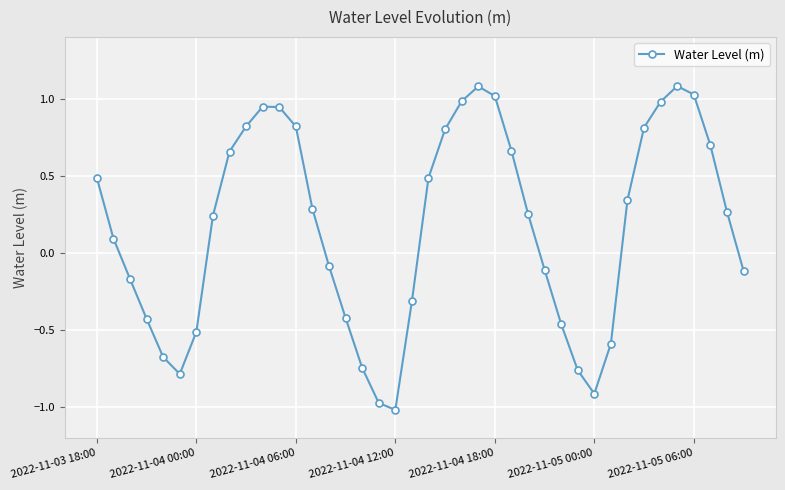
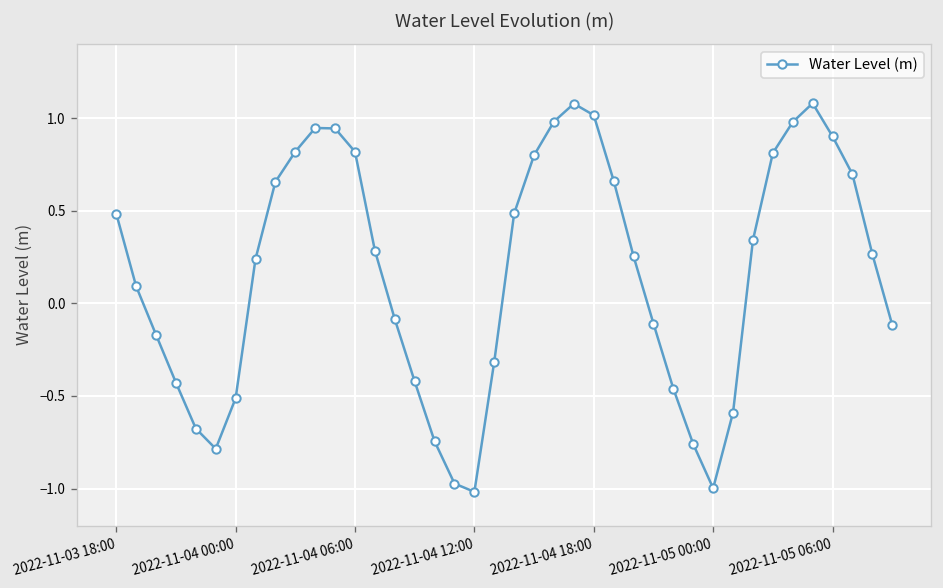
  {
    "2022-11-03 18:00": 0.49,
    "2022-11-04 00:00": -0.51,
    "2022-11-04 06:00": 0.82,
    "2022-11-04 12:00": -1.02,
    "2022-11-04 18:00": 1.02,
-   "2022-11-05 00:00": -0.91,
-   "2022-11-05 06:00": 1.03
+   "2022-11-05 00:00": -1.00,
+   "2022-11-05 06:00": 0.90
  }
